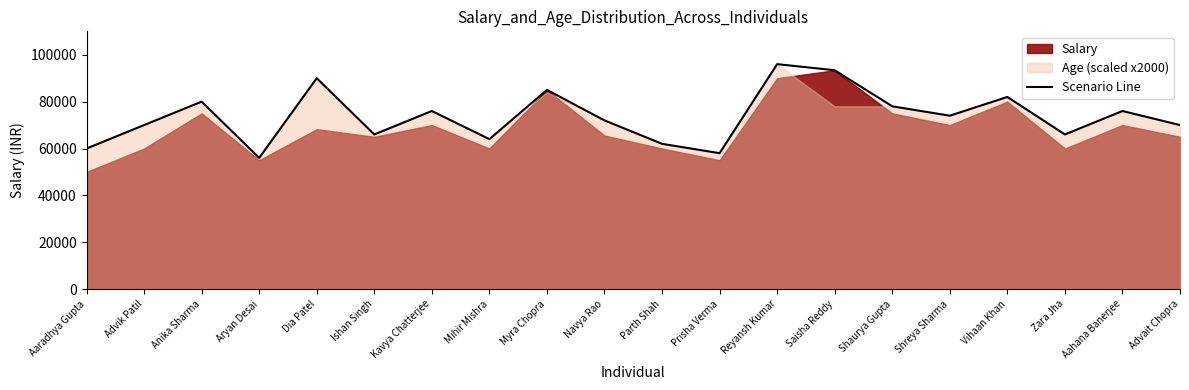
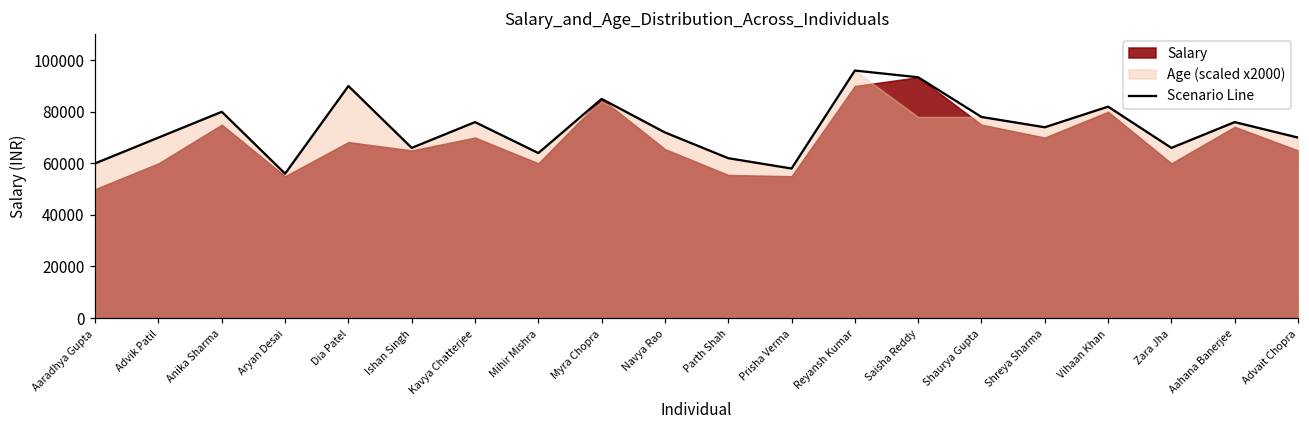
  {
    "Salary": {
      "Aaradhya Gupta": 50000,
      "Advik Patil": 60000,
      "Anika Sharma": 75000,
      "Dia Patel": 68000,
      "Kavya Chatterjee": 70000,
      "Mihir Mishra": 60000,
      "Navya Rao": 66000,
-     "Parth Shah": 60000,
+     "Parth Shah": 56000,
      "Prisha Verma": 55000,
      "Reyansh Kumar": 90000,
      "Shaurya Gupta": 75000,
      "Shreya Sharma": 70000,
      "Vihaan Khan": 80000,
      "Zara Jha": 60000,
-     "Aahana Banerjee": 70000,
+     "Aahana Banerjee": 74000,
      "Advait Chopra": 65000
    },
    "Age (scaled x2000)": {
      "Saisha Reddy": 78000
    }
  }
